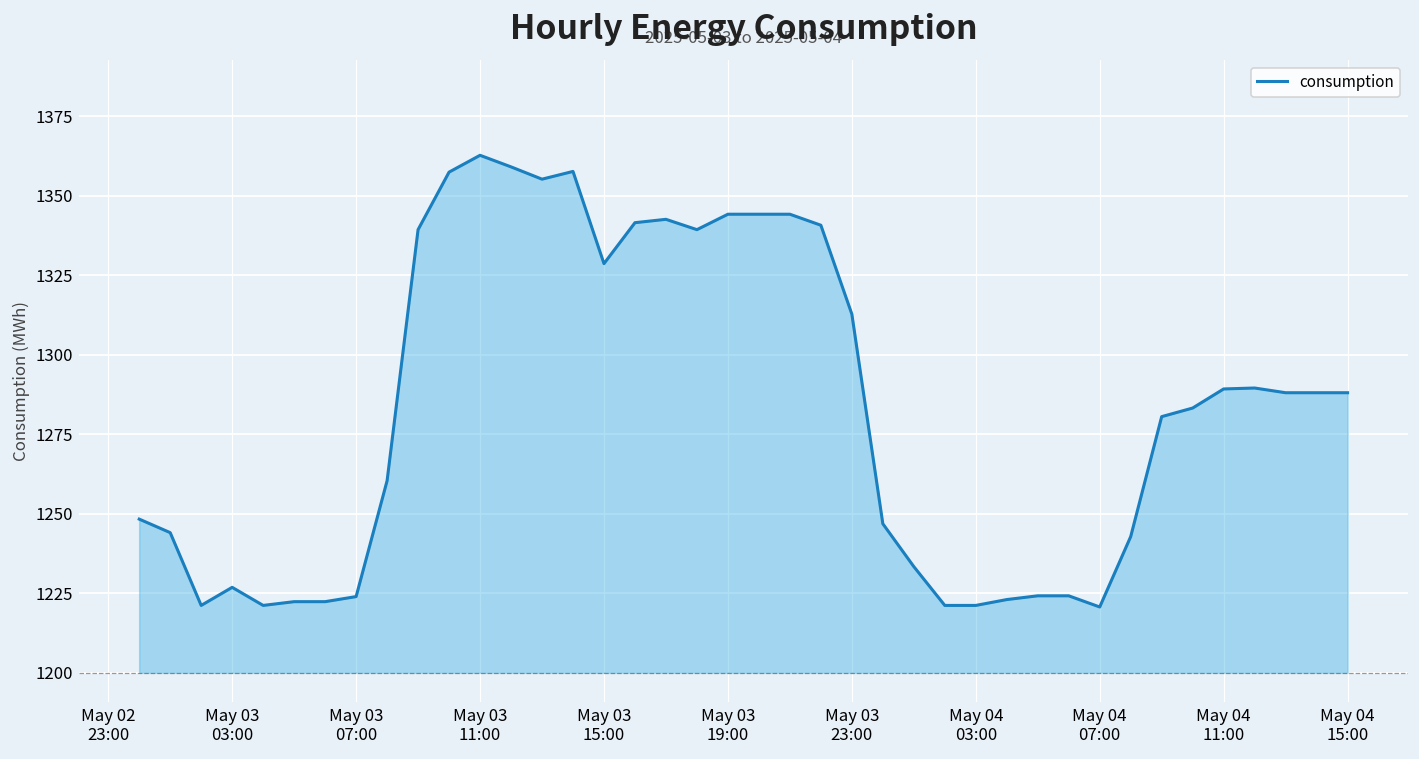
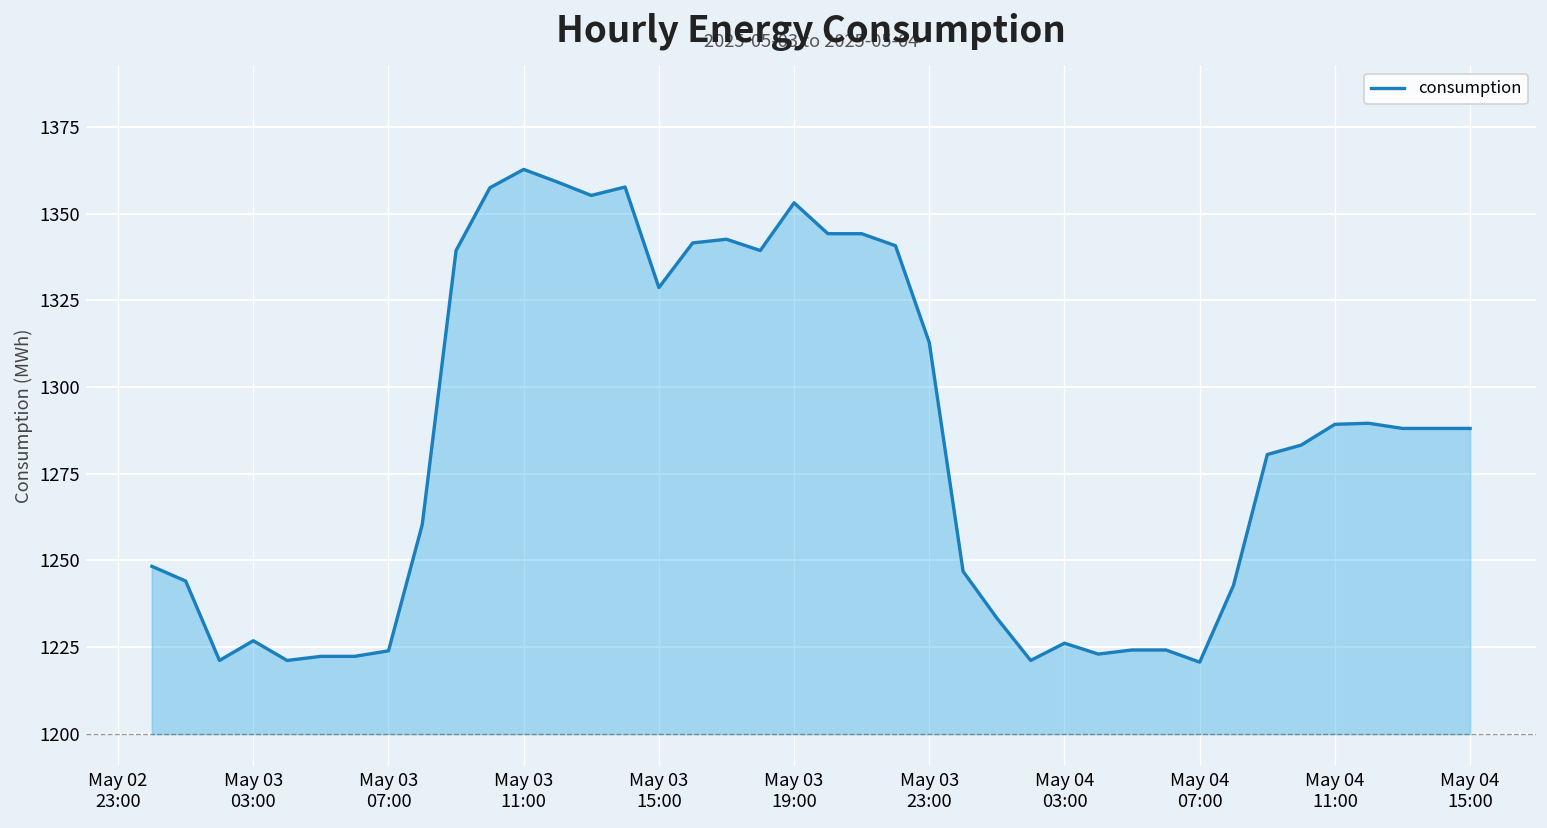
  {
    "May 03 03:00": 1227,
    "May 03 07:00": 1224,
    "May 03 11:00": 1363,
    "May 03 15:00": 1329,
-   "May 03 19:00": 1344,
+   "May 03 19:00": 1353,
    "May 03 23:00": 1313,
-   "May 04 03:00": 1221,
+   "May 04 03:00": 1226,
    "May 04 07:00": 1221,
    "May 04 11:00": 1289,
    "May 04 15:00": 1288
  }
